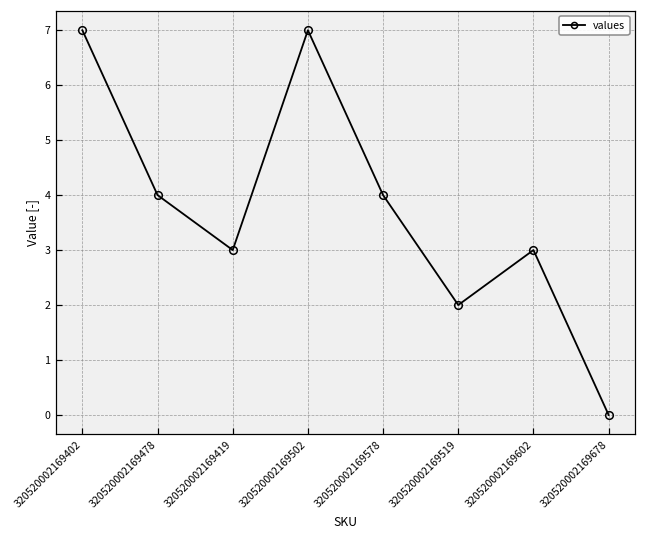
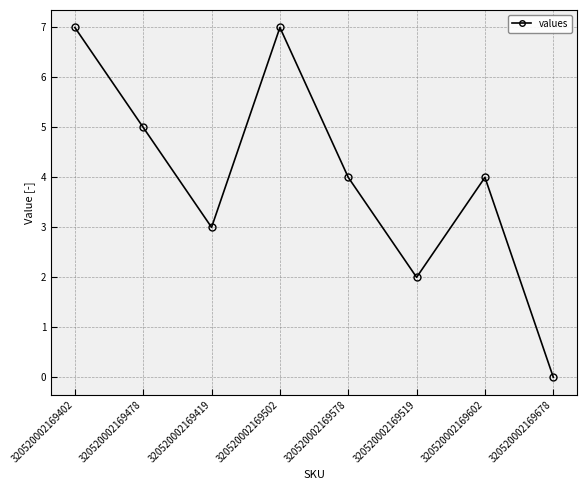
  {
    "320520002169402": 7,
-   "320520002169478": 4,
+   "320520002169478": 5,
    "320520002169419": 3,
    "320520002169502": 7,
    "320520002169578": 4,
    "320520002169519": 2,
-   "320520002169602": 3,
+   "320520002169602": 4,
    "320520002169678": 0
  }
